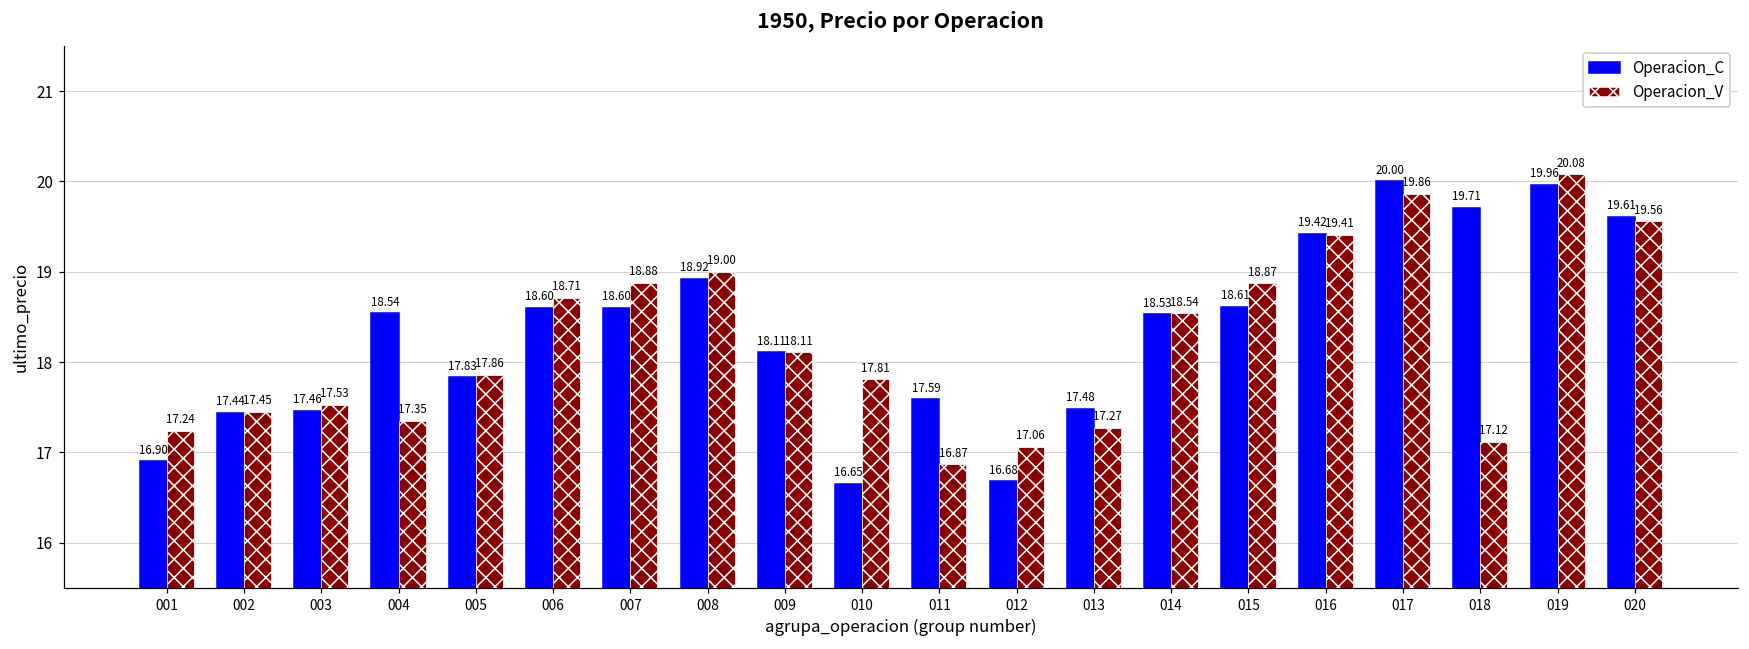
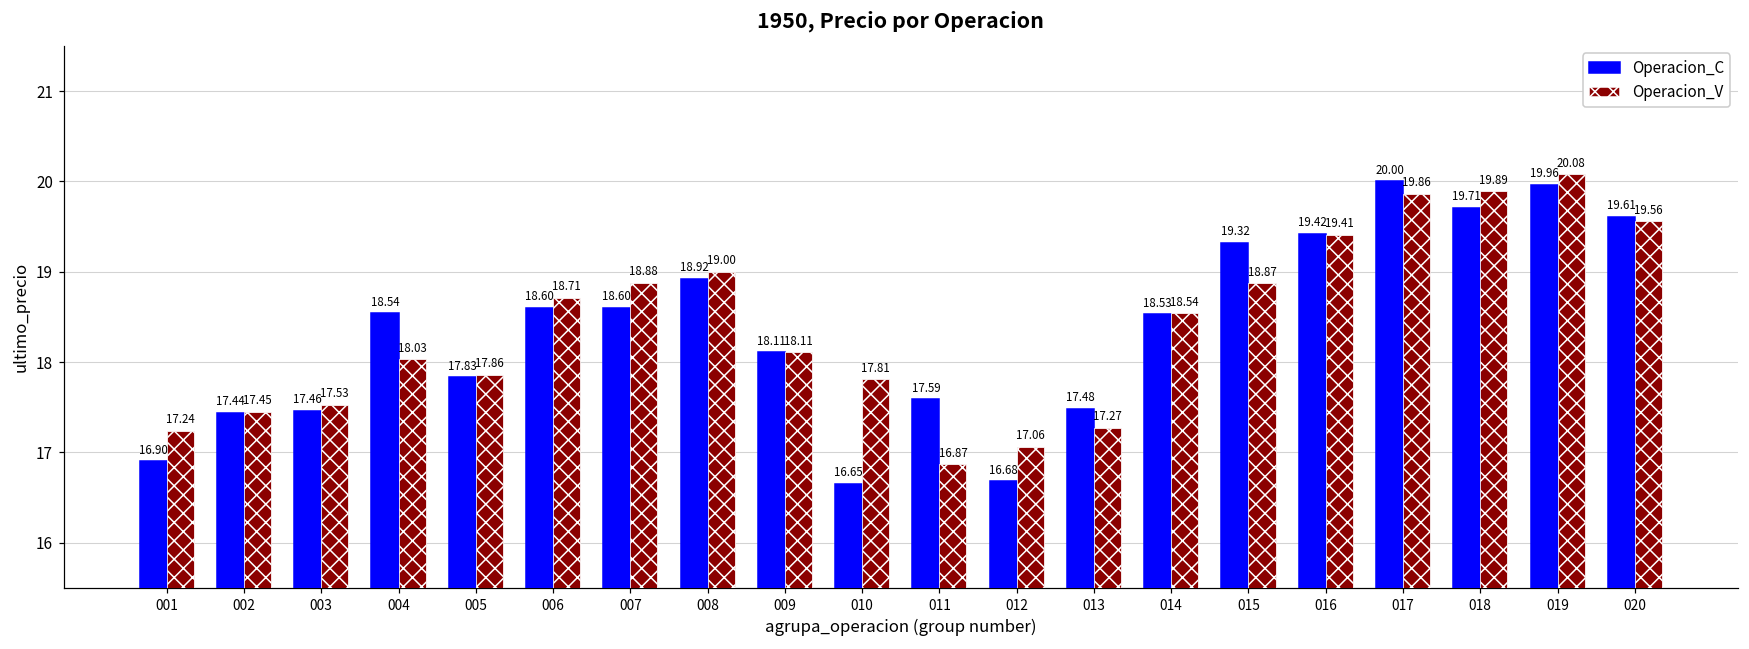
  {
    "Operacion_C": {
      "001": 16.90,
      "002": 17.44,
      "003": 17.46,
      "004": 18.54,
      "005": 17.83,
      "006": 18.60,
      "007": 18.60,
      "008": 18.92,
      "009": 18.11,
      "010": 16.65,
      "011": 17.59,
      "012": 16.68,
      "013": 17.48,
      "014": 18.53,
-     "015": 18.61,
+     "015": 19.32,
      "016": 19.42,
      "017": 20.00,
      "018": 19.71,
      "019": 19.96,
      "020": 19.61
    },
    "Operacion_V": {
      "001": 17.24,
      "002": 17.45,
      "003": 17.53,
-     "004": 17.35,
+     "004": 18.03,
      "005": 17.86,
      "006": 18.71,
      "007": 18.88,
      "008": 19.00,
      "009": 18.11,
      "010": 17.81,
      "011": 16.87,
      "012": 17.06,
      "013": 17.27,
      "014": 18.54,
      "015": 18.87,
      "016": 19.41,
      "017": 19.86,
-     "018": 17.12,
+     "018": 19.89,
      "019": 20.08,
      "020": 19.56
    }
  }
